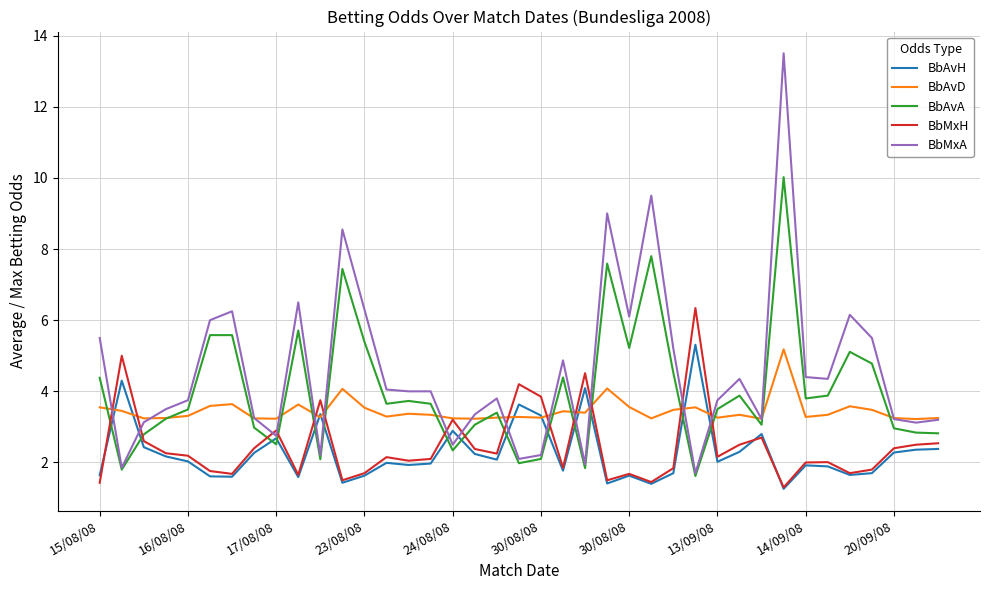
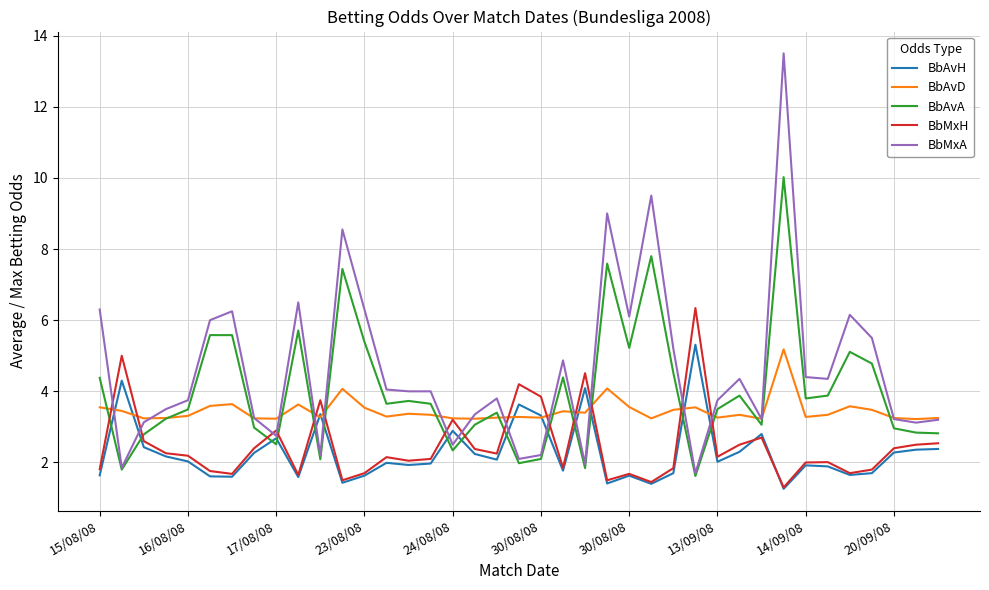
  {
    "BbAvH": {
      "15/08/08": 1.6
    },
    "BbAvD": {
      "15/08/08": 3.6
    },
    "BbAvA": {
      "15/08/08": 4.4
    },
    "BbMxH": {
-     "15/08/08": 1.4
+     "15/08/08": 1.8
    },
    "BbMxA": {
-     "15/08/08": 5.5
+     "15/08/08": 6.3
    }
  }
